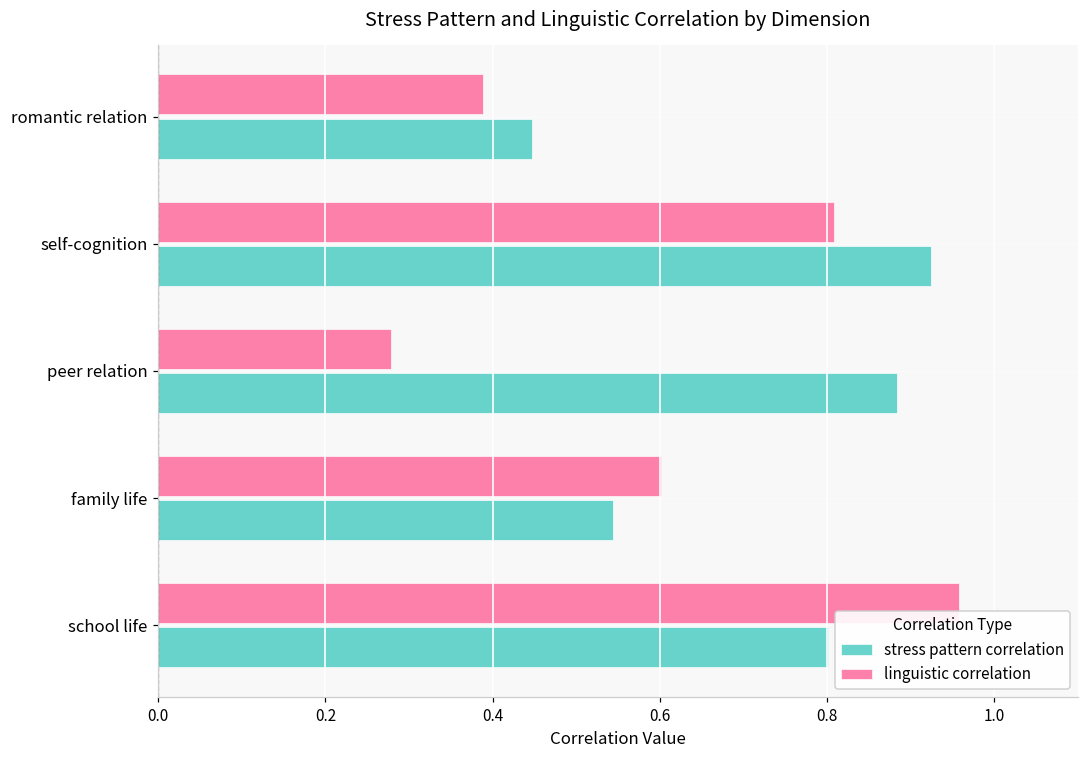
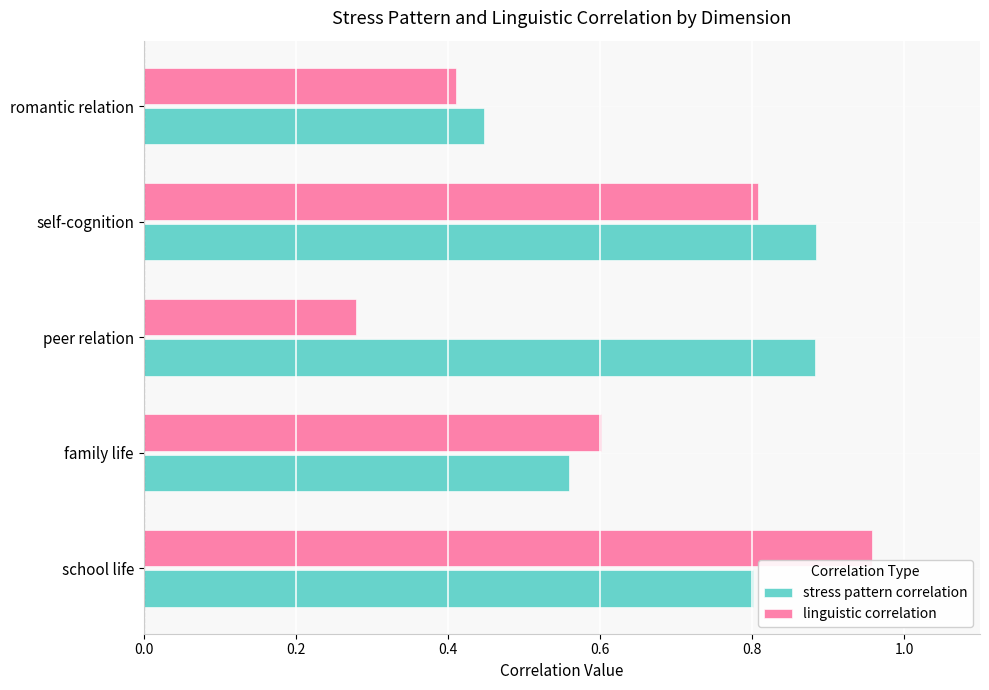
  {
    "stress pattern correlation": {
      "romantic relation": 0.45,
-     "self-cognition": 0.92,
+     "self-cognition": 0.88,
      "peer relation": 0.88,
-     "family life": 0.54,
+     "family life": 0.56,
      "school life": 0.80
    },
    "linguistic correlation": {
-     "romantic relation": 0.39,
+     "romantic relation": 0.41,
      "self-cognition": 0.81,
      "peer relation": 0.28,
      "family life": 0.60,
      "school life": 0.96
    }
  }
